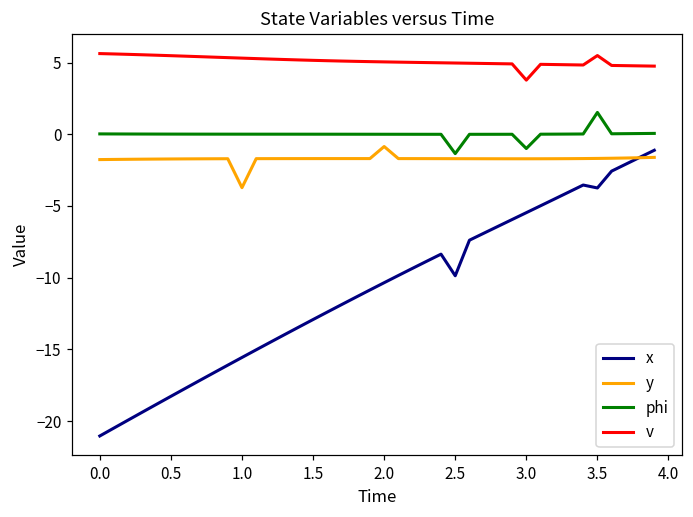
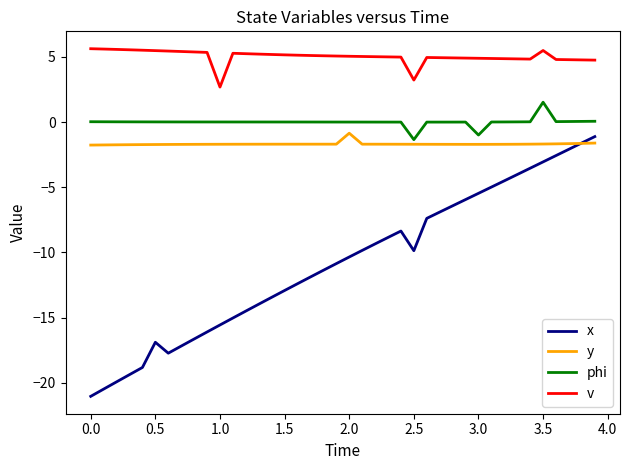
  {
    "x": {
      "0.0": -21.0,
-     "0.5": -18.3,
+     "0.5": -16.9,
      "1.0": -15.6,
      "1.5": -12.9,
      "2.0": -10.4,
      "2.5": -9.9,
      "3.0": -5.5,
-     "3.5": -3.7
+     "3.5": -3.1
    },
    "y": {
      "0.0": -1.8,
      "0.5": -1.7,
-     "1.0": -3.7,
+     "1.0": -1.7,
      "1.5": -1.7,
      "2.0": -0.9,
      "2.5": -1.7,
      "3.0": -1.7,
      "3.5": -1.7
    },
    "phi": {
      "0.0": 0.0,
      "0.5": 0.0,
      "1.0": 0.0,
      "1.5": 0.0,
      "2.0": 0.0,
      "2.5": -1.4,
      "3.0": -1.0,
      "3.5": 1.5
    },
    "v": {
      "0.0": 5.6,
      "0.5": 5.5,
-     "1.0": 5.3,
+     "1.0": 2.7,
      "1.5": 5.2,
      "2.0": 5.0,
-     "2.5": 5.0,
-     "3.0": 3.8,
+     "2.5": 3.2,
+     "3.0": 4.9,
      "3.5": 5.5
    }
  }
